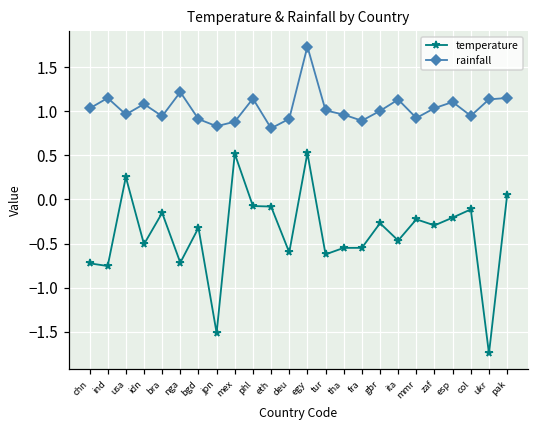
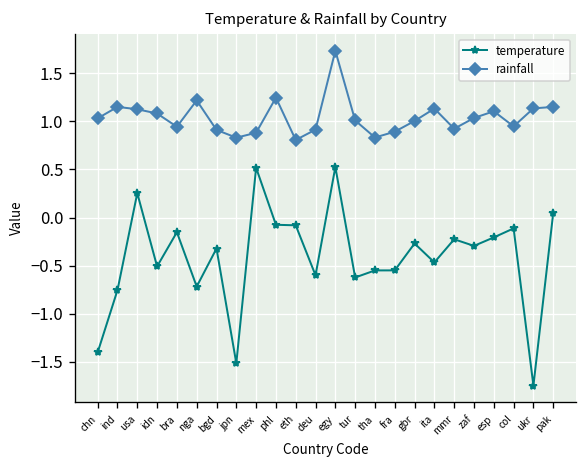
  {
    "temperature": {
-     "chn": -0.7,
+     "chn": -1.4,
      "ind": -0.8,
      "usa": 0.3,
      "idn": -0.5,
      "bra": -0.2,
      "nga": -0.7,
      "bgd": -0.3,
      "jpn": -1.5,
      "mex": 0.5,
      "phl": -0.1,
      "eth": -0.1,
      "deu": -0.6,
      "egy": 0.5,
      "tur": -0.6,
      "tha": -0.5,
      "fra": -0.5,
      "gbr": -0.3,
      "ita": -0.5,
      "mmr": -0.2,
      "zaf": -0.3,
      "esp": -0.2,
      "col": -0.1,
      "ukr": -1.7,
      "pak": 0.0
    },
    "rainfall": {
      "chn": 1.0,
      "ind": 1.1,
-     "usa": 1.0,
+     "usa": 1.1,
      "idn": 1.1,
      "bra": 0.9,
      "nga": 1.2,
      "bgd": 0.9,
      "jpn": 0.8,
      "mex": 0.9,
-     "phl": 1.1,
+     "phl": 1.2,
      "eth": 0.8,
      "deu": 0.9,
      "egy": 1.7,
      "tur": 1.0,
-     "tha": 1.0,
+     "tha": 0.8,
      "fra": 0.9,
      "gbr": 1.0,
      "ita": 1.1,
      "mmr": 0.9,
      "zaf": 1.0,
      "esp": 1.1,
      "col": 0.9,
      "ukr": 1.1,
      "pak": 1.1
    }
  }
